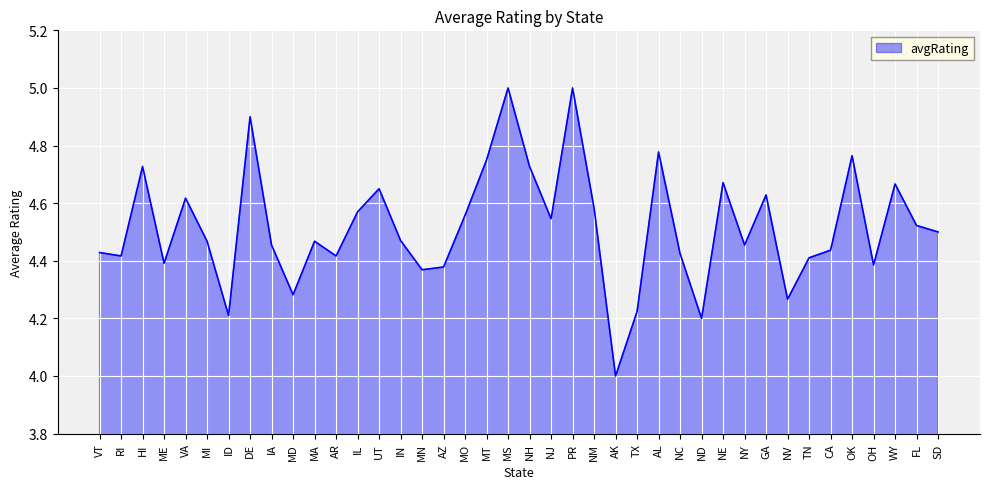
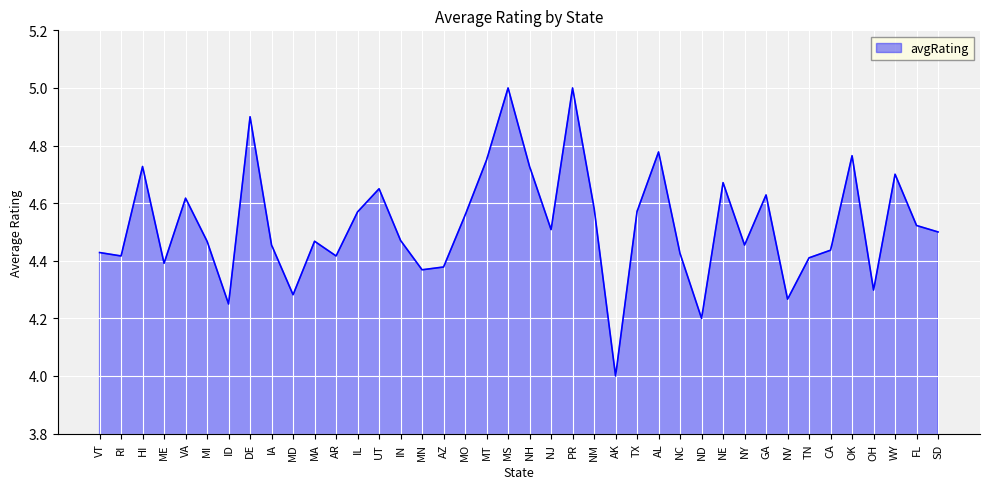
  {
    "VT": 4.43,
    "RI": 4.42,
    "HI": 4.73,
    "ME": 4.39,
    "VA": 4.62,
    "MI": 4.47,
-   "ID": 4.21,
+   "ID": 4.25,
    "DE": 4.90,
    "IA": 4.45,
    "MD": 4.28,
    "MA": 4.47,
    "AR": 4.42,
    "IL": 4.57,
    "UT": 4.65,
    "IN": 4.47,
    "MN": 4.37,
    "AZ": 4.38,
    "MO": 4.56,
    "MT": 4.75,
    "MS": 5.00,
    "NH": 4.73,
-   "NJ": 4.55,
+   "NJ": 4.51,
    "PR": 5.00,
    "NM": 4.58,
    "AK": 4.00,
-   "TX": 4.22,
+   "TX": 4.57,
    "AL": 4.78,
    "NC": 4.43,
    "ND": 4.20,
    "NE": 4.67,
    "NY": 4.45,
    "GA": 4.63,
    "NV": 4.27,
    "TN": 4.41,
    "CA": 4.44,
    "OK": 4.76,
-   "OH": 4.39,
-   "WY": 4.67,
+   "OH": 4.30,
+   "WY": 4.70,
    "FL": 4.52,
    "SD": 4.50
  }
